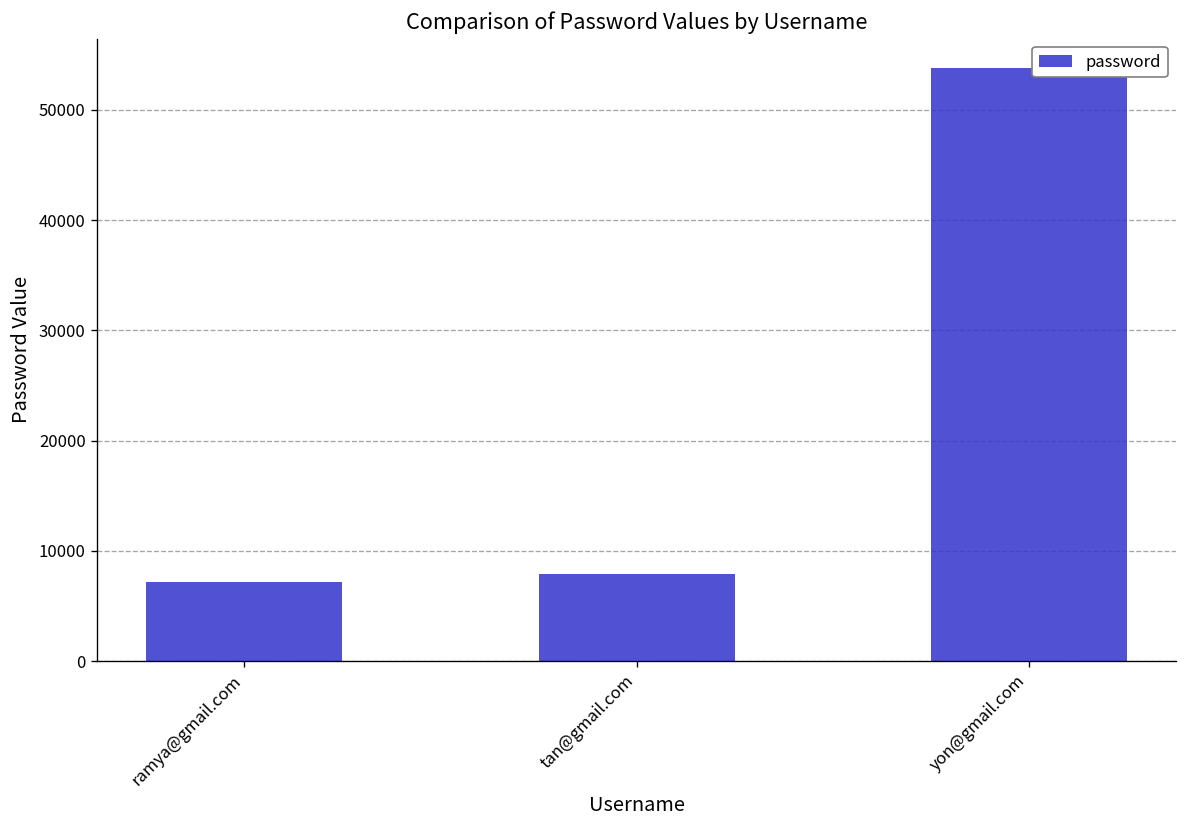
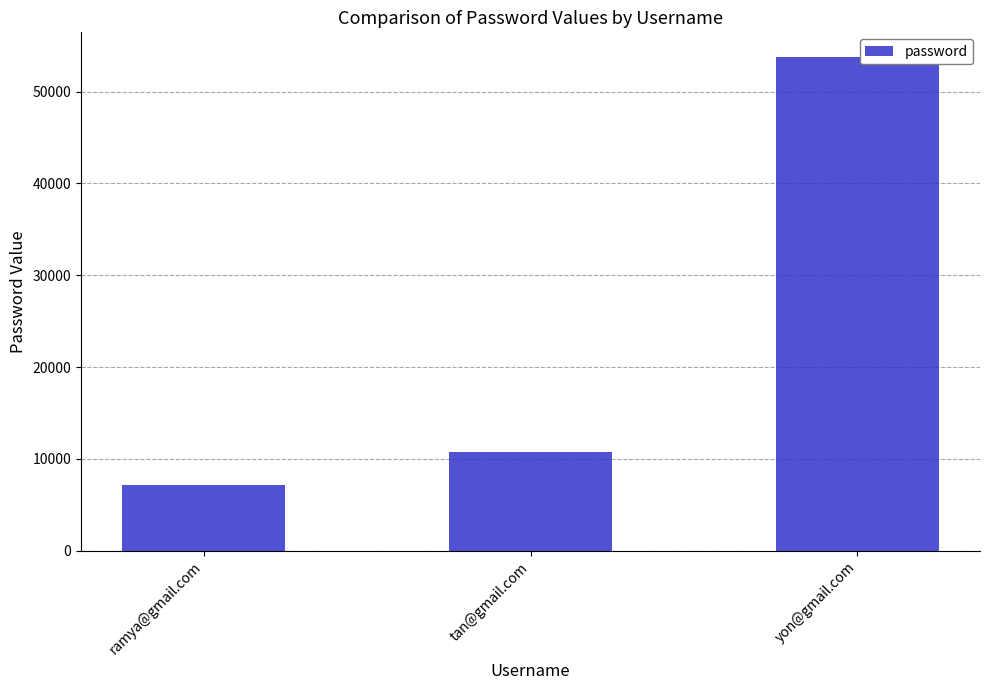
  {
    "ramya@gmail.com": 7000,
-   "tan@gmail.com": 8000,
+   "tan@gmail.com": 11000,
    "yon@gmail.com": 54000
  }
